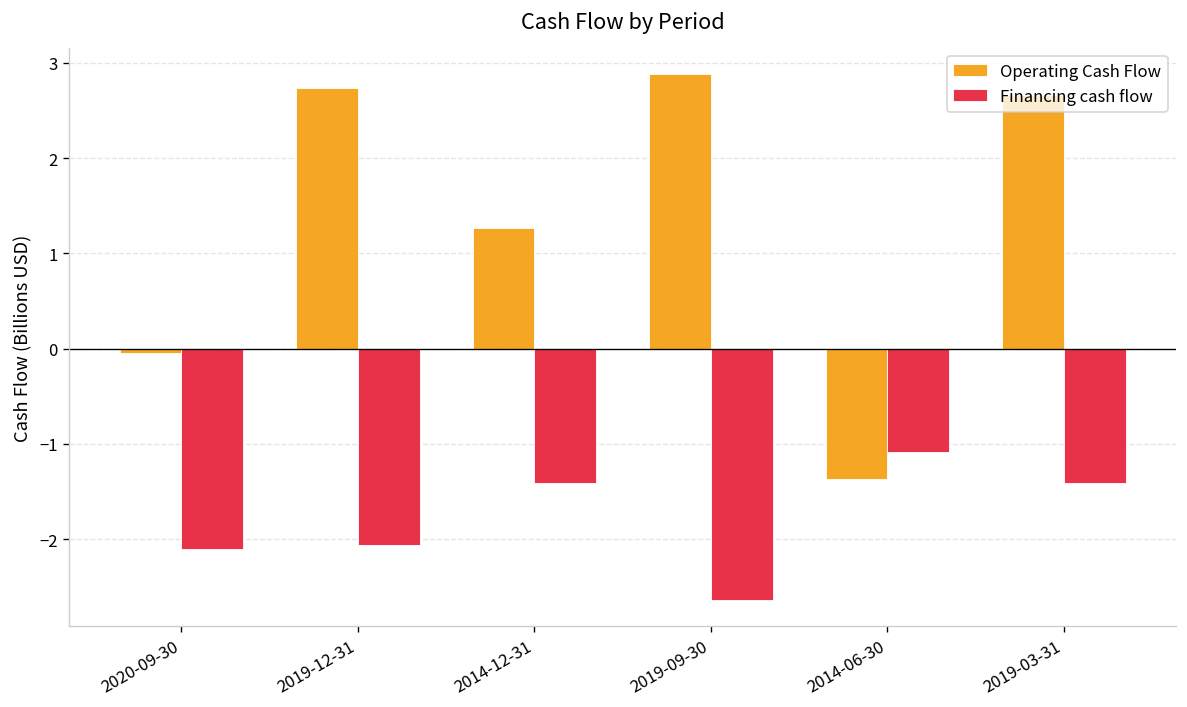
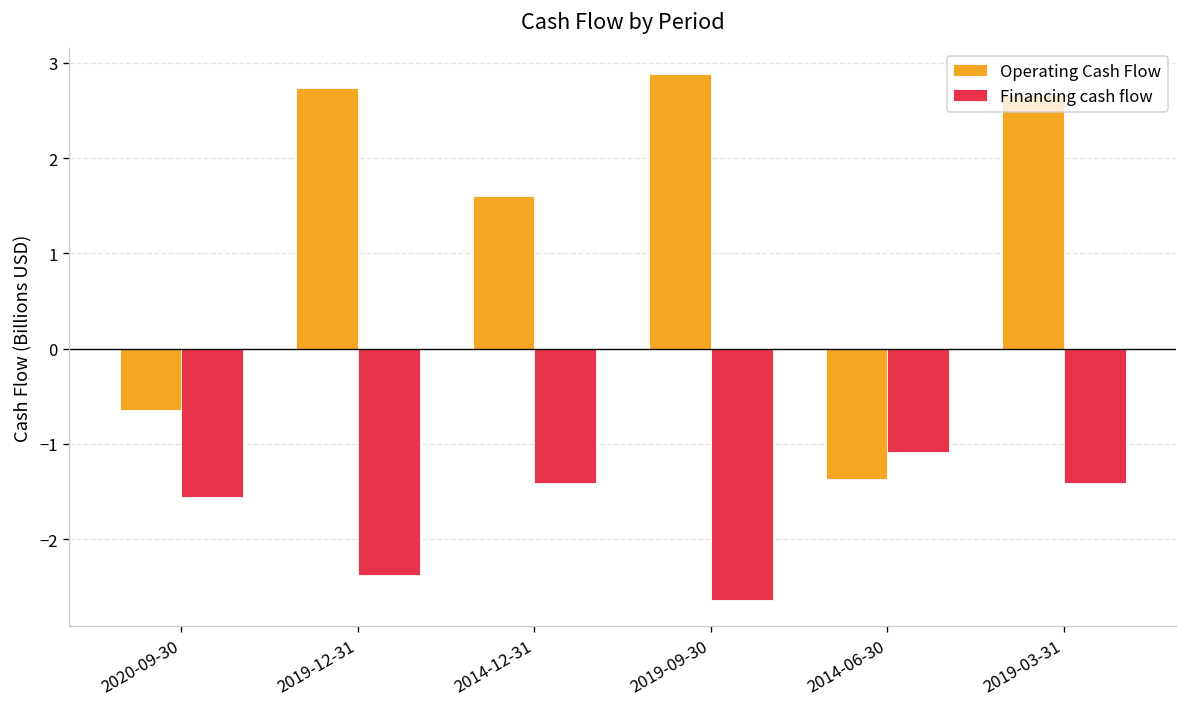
  {
    "Operating Cash Flow": {
-     "2020-09-30": 0.0,
+     "2020-09-30": -0.6,
      "2019-12-31": 2.7,
-     "2014-12-31": 1.3,
+     "2014-12-31": 1.6,
      "2019-09-30": 2.9,
      "2014-06-30": -1.4
    },
    "Financing cash flow": {
-     "2020-09-30": -2.1,
-     "2019-12-31": -2.1,
+     "2020-09-30": -1.6,
+     "2019-12-31": -2.4,
      "2014-12-31": -1.4,
      "2019-09-30": -2.6,
      "2014-06-30": -1.1,
      "2019-03-31": -1.4
    }
  }
